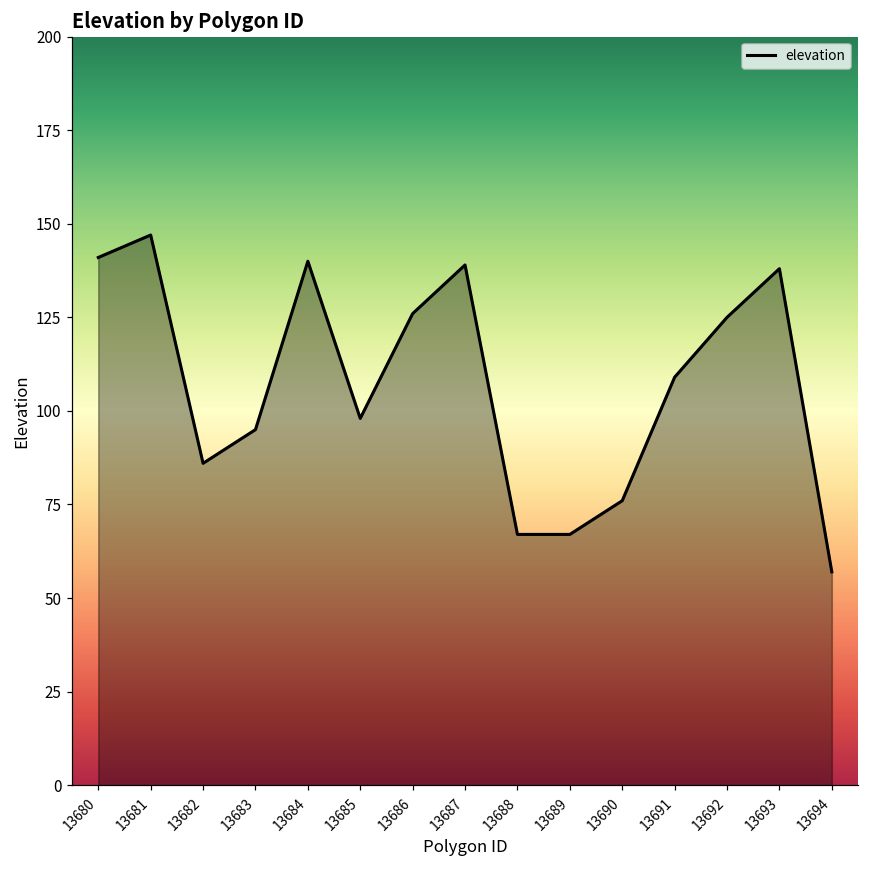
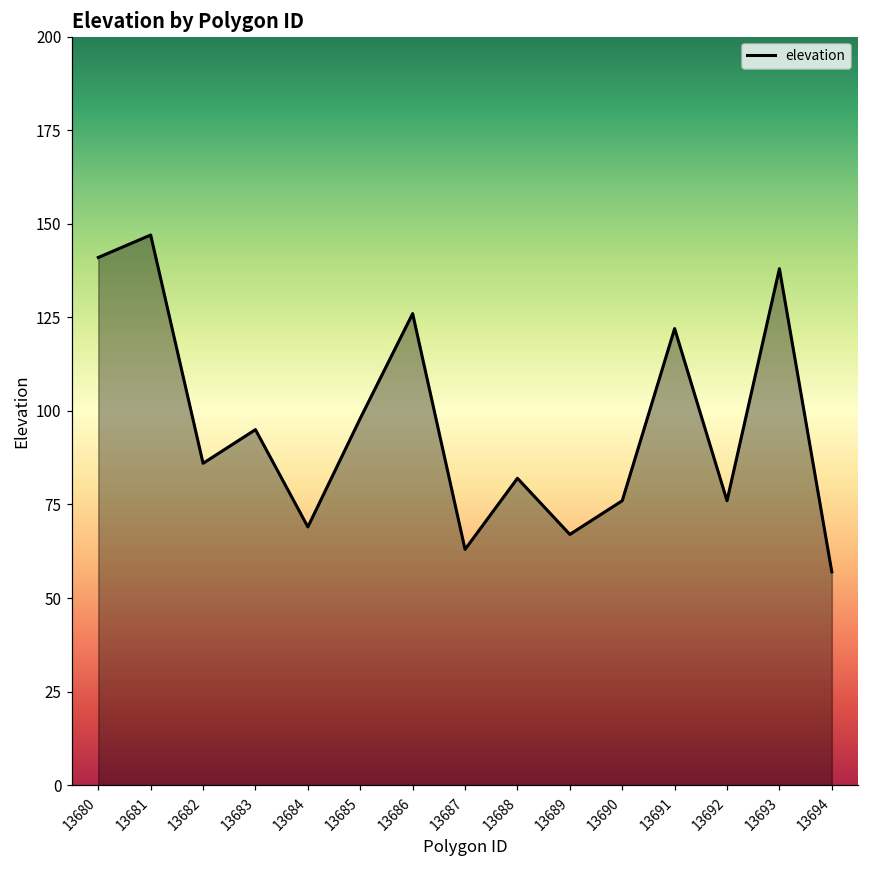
  {
    "13680": 141,
    "13681": 147,
    "13682": 86,
    "13683": 95,
-   "13684": 140,
+   "13684": 69,
    "13685": 98,
    "13686": 126,
-   "13687": 139,
-   "13688": 67,
+   "13687": 63,
+   "13688": 82,
    "13689": 67,
    "13690": 76,
-   "13691": 109,
-   "13692": 125,
+   "13691": 122,
+   "13692": 76,
    "13693": 138,
    "13694": 57
  }
